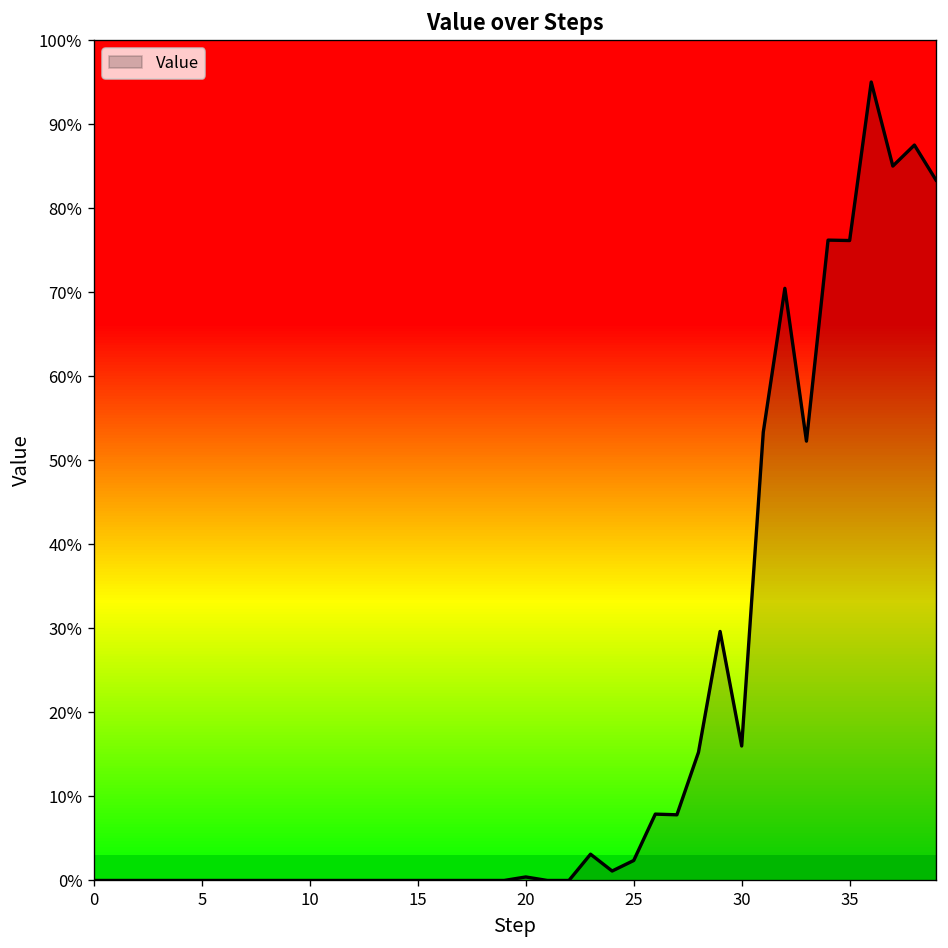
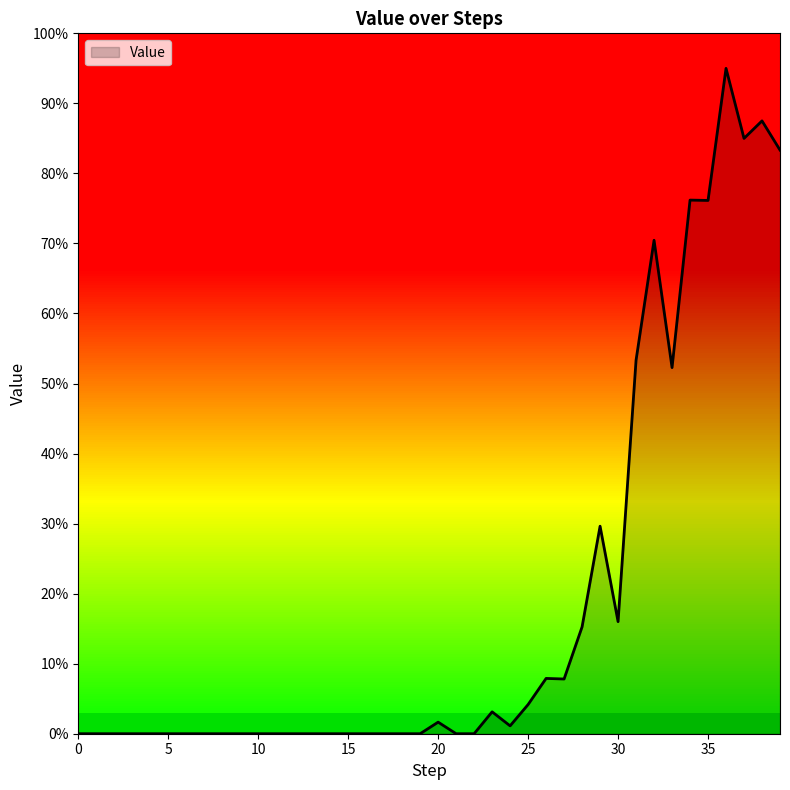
  {
    "0": "0%",
    "5": "0%",
    "10": "0%",
    "15": "0%",
-   "20": "0%",
-   "25": "2%",
+   "20": "2%",
+   "25": "4%",
    "30": "16%",
    "35": "76%"
  }
